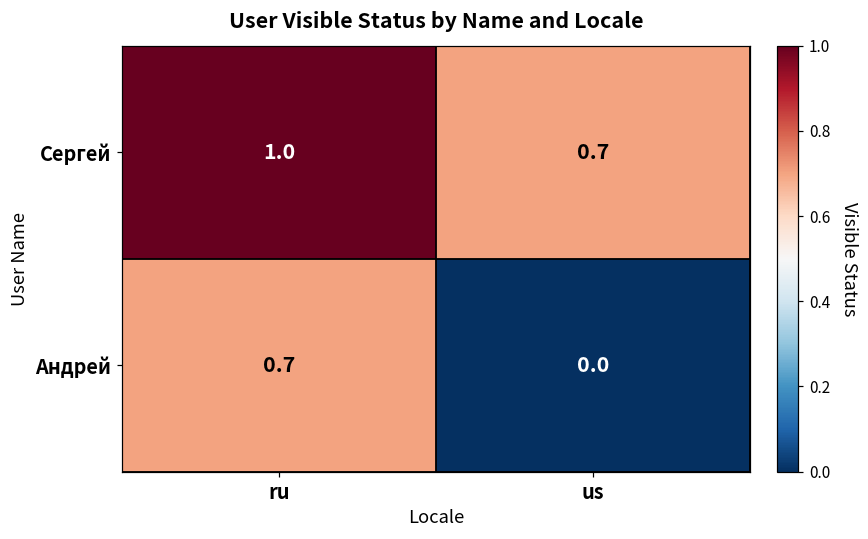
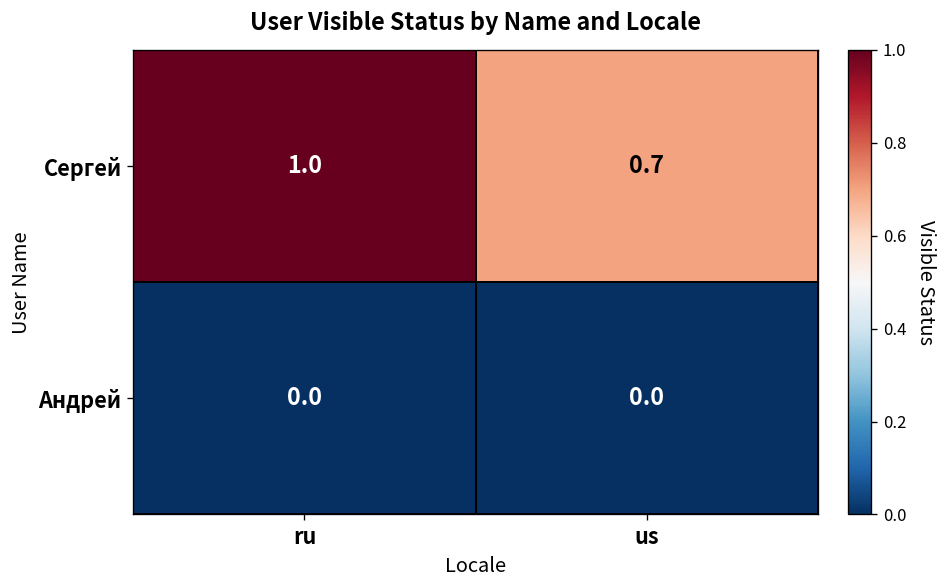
  {
    "Сергей": {
      "ru": 1.0,
      "us": 0.7
    },
    "Андрей": {
-     "ru": 0.7,
+     "ru": 0.0,
      "us": 0.0
    }
  }
